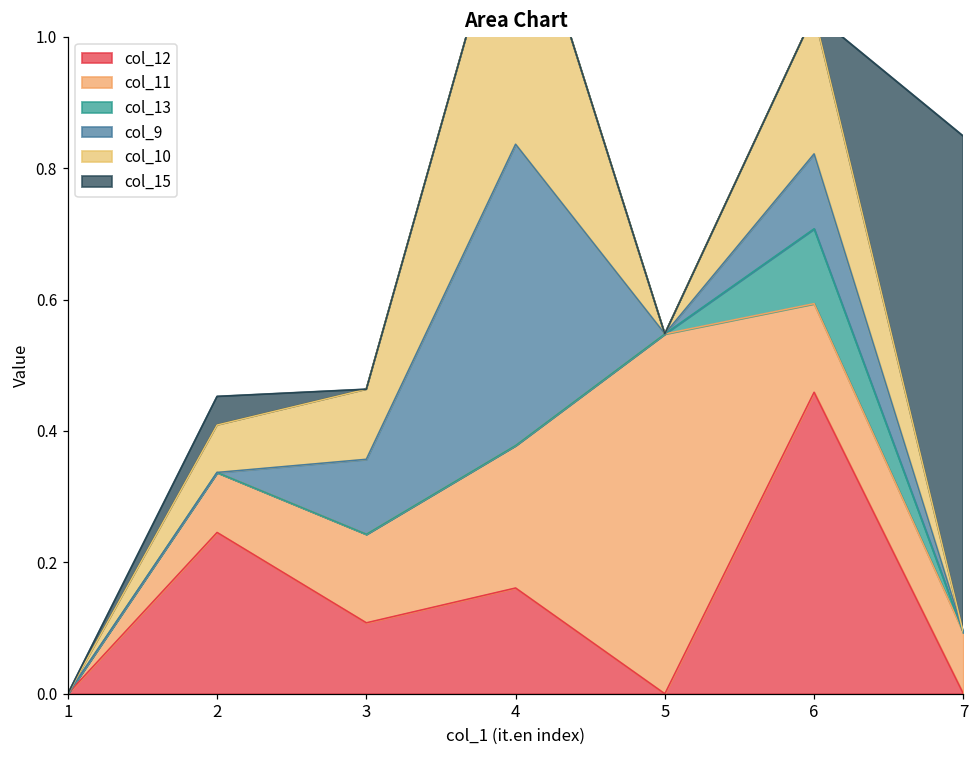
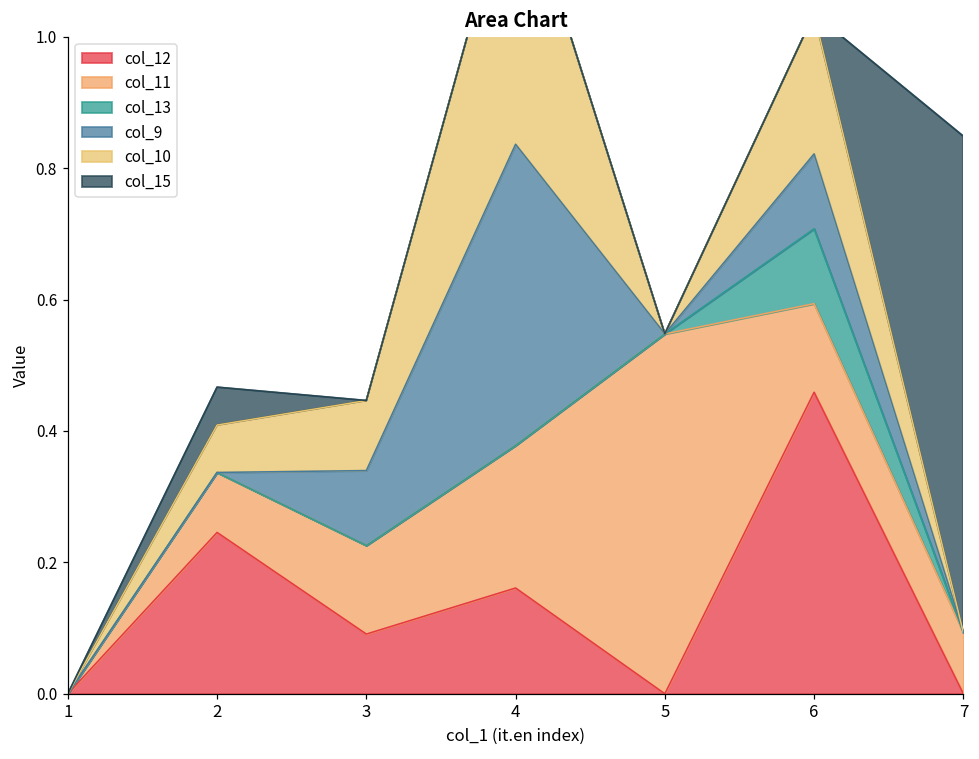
  {
    "col_12": {
      "2": 0.25,
-     "3": 0.11,
+     "3": 0.09,
      "4": 0.16,
      "5": 0.00,
      "6": 0.46,
      "7": 0.00
    },
    "col_15": {
-     "2": 0.04,
+     "2": 0.06,
      "7": 0.76
    }
  }
